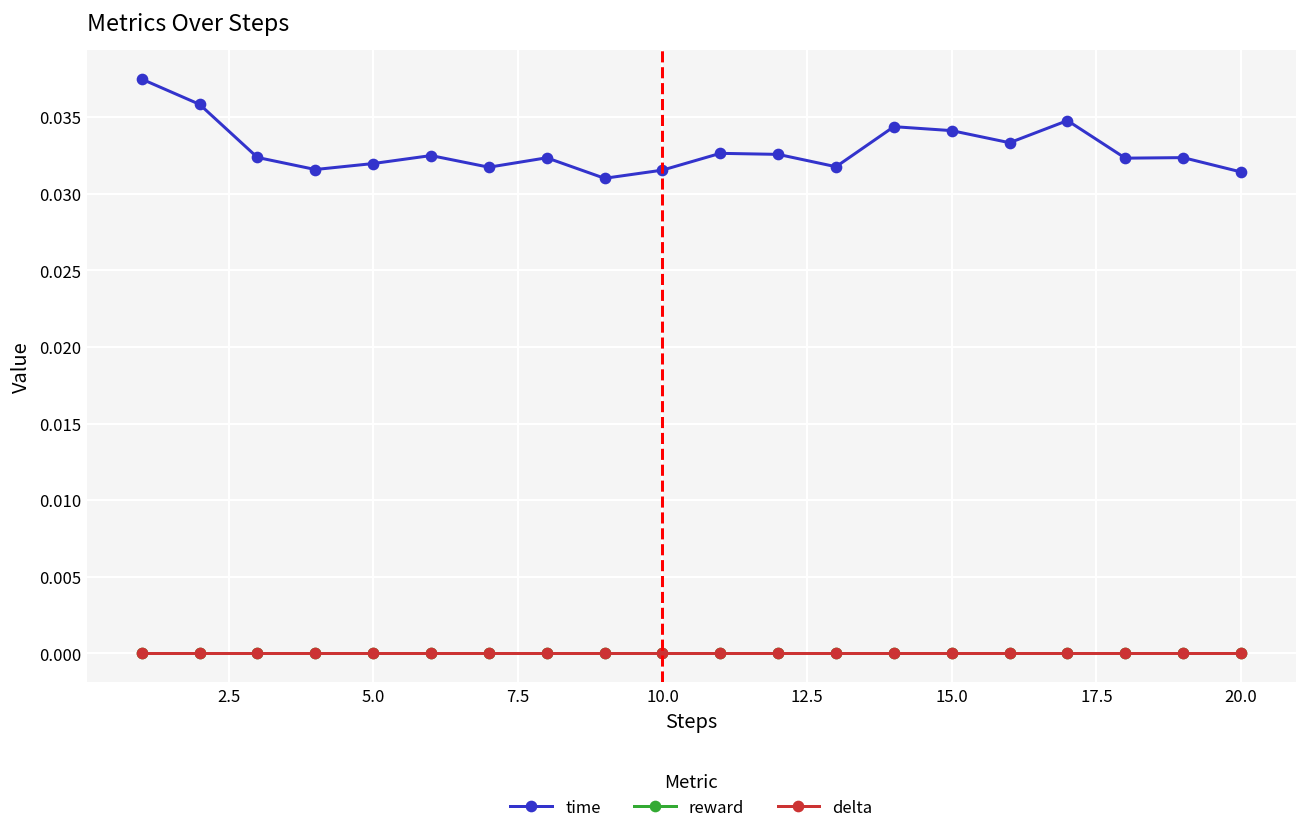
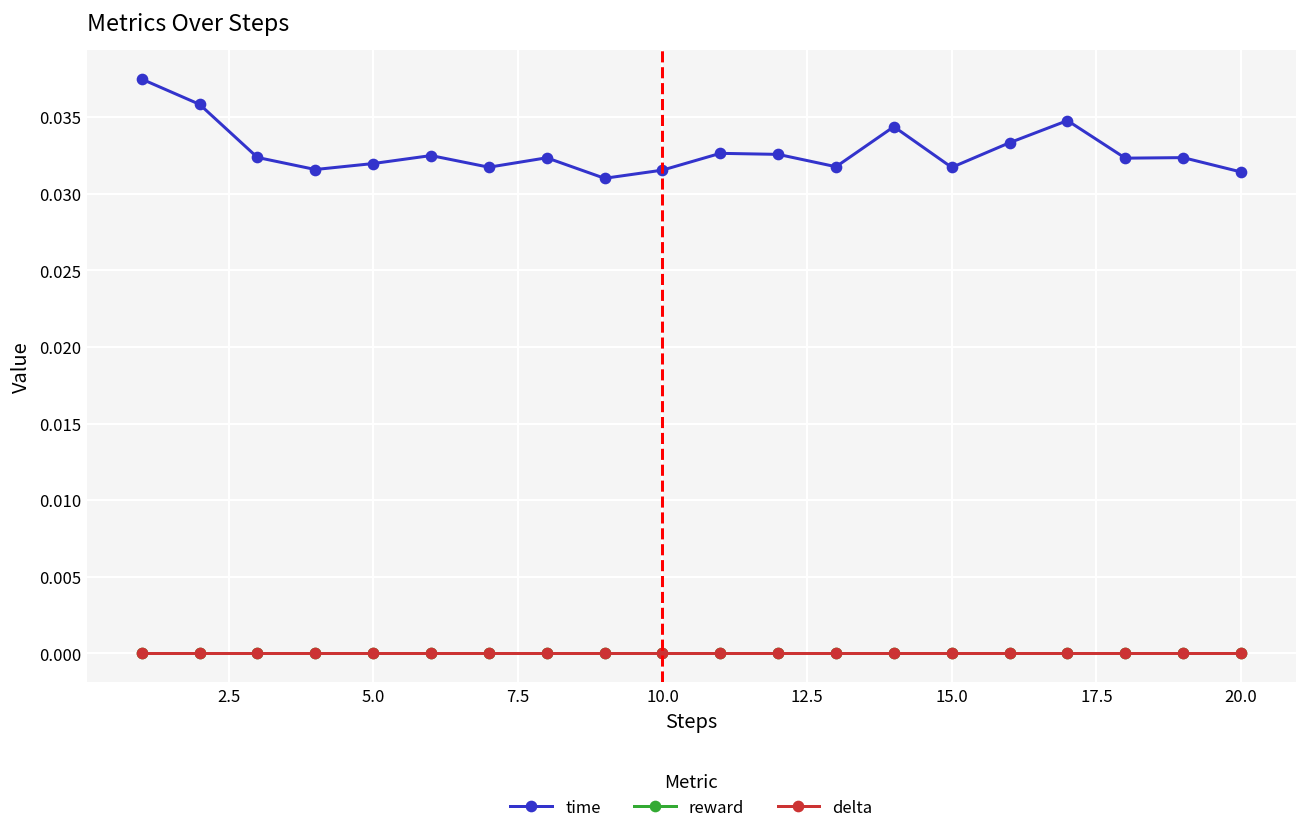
  {
    "time": {
      "5.0": 0.0320,
      "10.0": 0.0315,
-     "15.0": 0.0341,
+     "15.0": 0.0317,
      "20.0": 0.0314
    },
    "delta": {
      "5.0": 0.0000,
      "10.0": 0.0000,
      "15.0": 0.0000,
      "20.0": 0.0000
    }
  }
